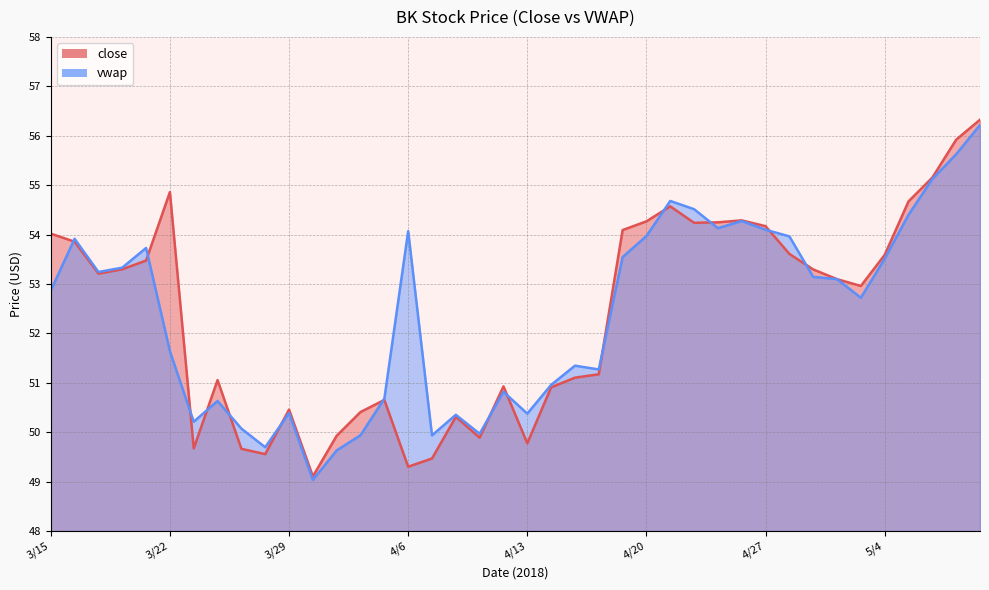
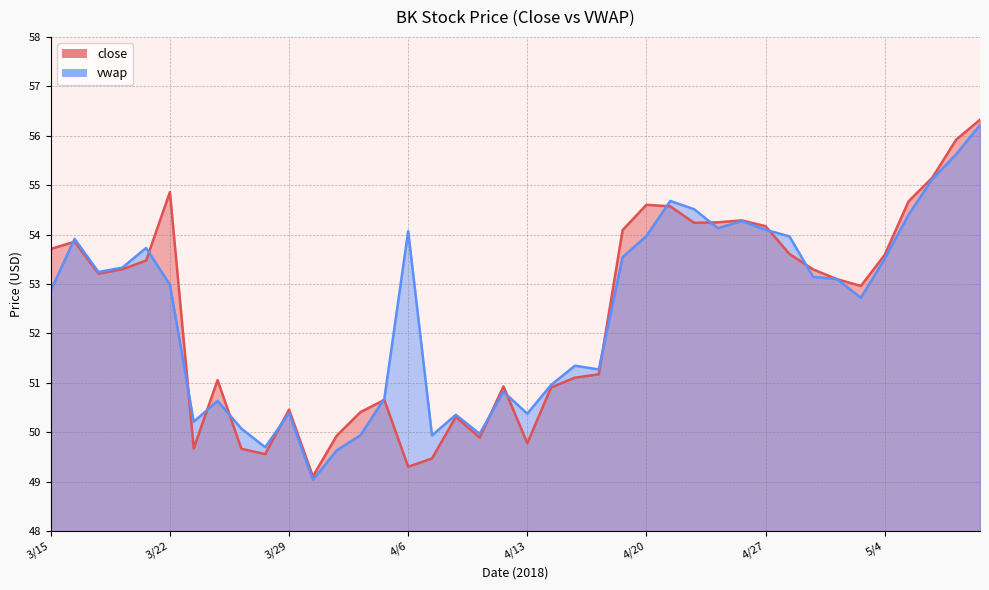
  {
    "close": {
-     "3/15": 54.0,
+     "3/15": 53.7,
      "3/22": 54.9,
      "3/29": 50.5,
      "4/6": 49.3,
      "4/13": 49.8,
-     "4/20": 54.3,
+     "4/20": 54.6,
      "4/27": 54.2,
      "5/4": 53.6
    },
    "vwap": {
      "3/15": 52.9,
-     "3/22": 51.6,
+     "3/22": 53.0,
      "3/29": 50.4,
      "4/6": 54.1,
      "4/13": 50.4,
      "4/20": 54.0,
      "4/27": 54.1,
      "5/4": 53.5
    }
  }
